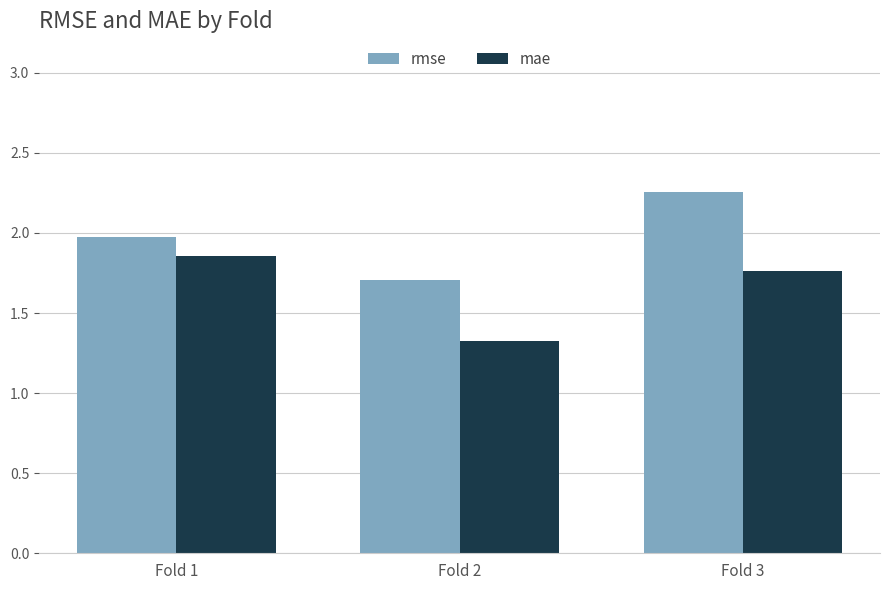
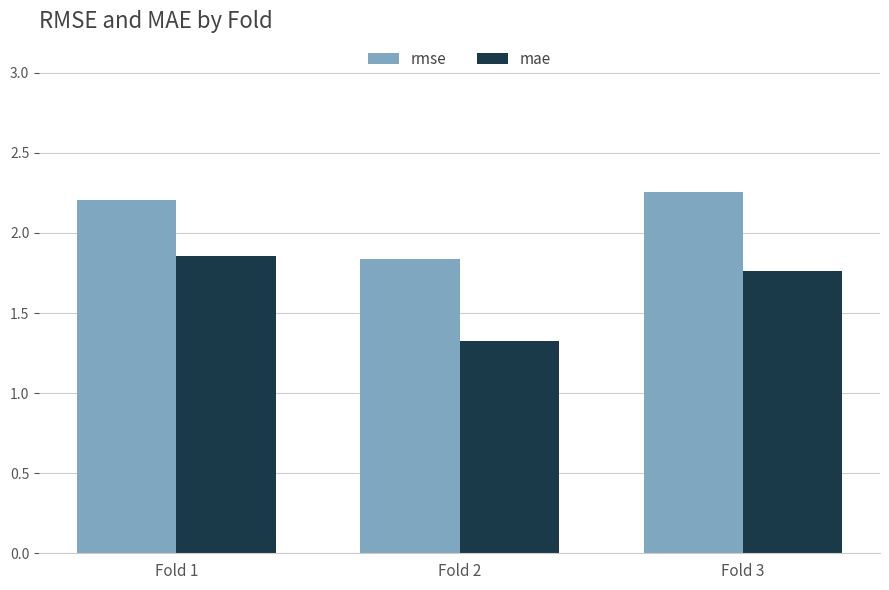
  {
    "rmse": {
-     "Fold 1": 1.98,
-     "Fold 2": 1.71,
+     "Fold 1": 2.20,
+     "Fold 2": 1.84,
      "Fold 3": 2.26
    },
    "mae": {
      "Fold 1": 1.86,
      "Fold 2": 1.33,
      "Fold 3": 1.77
    }
  }
